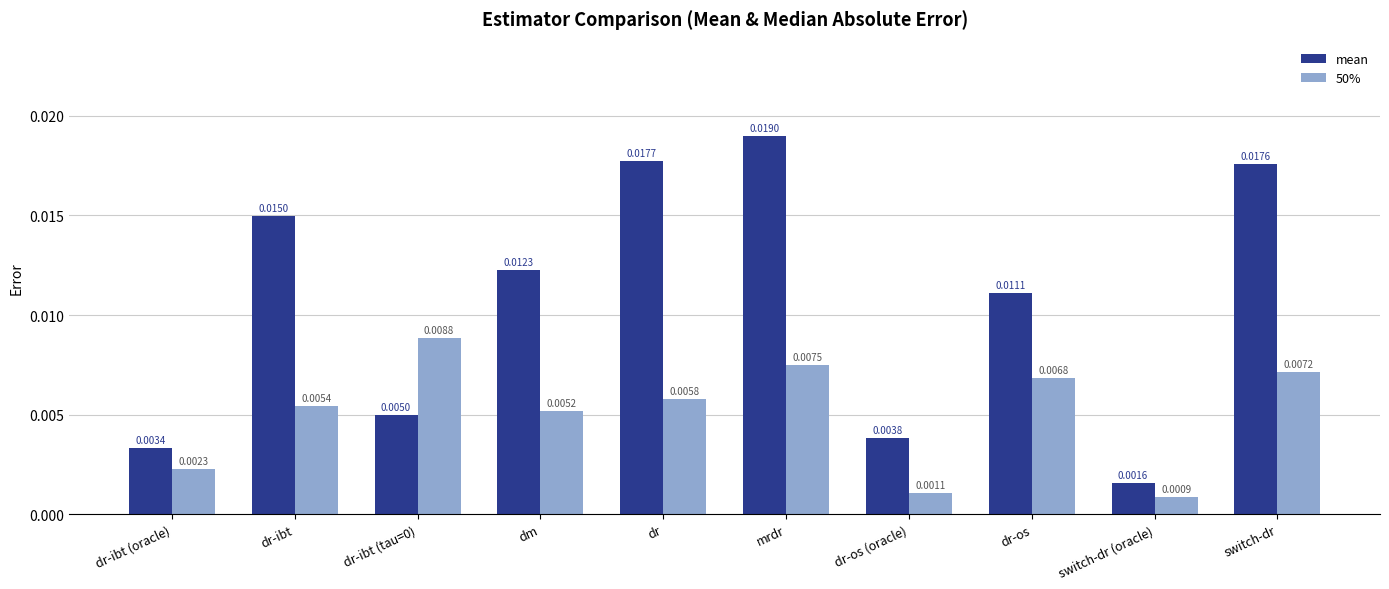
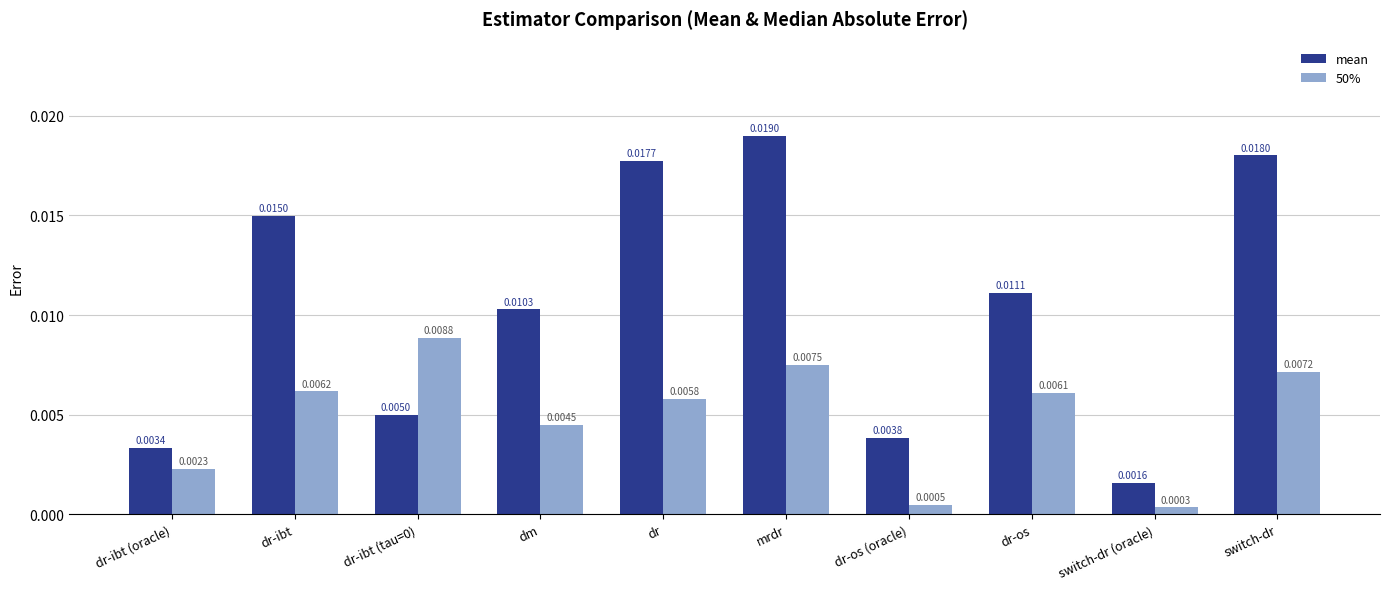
  {
    "mean": {
      "dr-ibt (oracle)": 0.0034,
      "dr-ibt": 0.0150,
      "dr-ibt (tau=0)": 0.0050,
-     "dm": 0.0123,
+     "dm": 0.0103,
      "dr": 0.0177,
      "mrdr": 0.0190,
      "dr-os (oracle)": 0.0038,
      "dr-os": 0.0111,
      "switch-dr (oracle)": 0.0016,
-     "switch-dr": 0.0176
+     "switch-dr": 0.0180
    },
    "50%": {
      "dr-ibt (oracle)": 0.0023,
-     "dr-ibt": 0.0054,
+     "dr-ibt": 0.0062,
      "dr-ibt (tau=0)": 0.0088,
-     "dm": 0.0052,
+     "dm": 0.0045,
      "dr": 0.0058,
      "mrdr": 0.0075,
-     "dr-os (oracle)": 0.0011,
-     "dr-os": 0.0068,
-     "switch-dr (oracle)": 0.0009,
+     "dr-os (oracle)": 0.0005,
+     "dr-os": 0.0061,
+     "switch-dr (oracle)": 0.0003,
      "switch-dr": 0.0072
    }
  }
